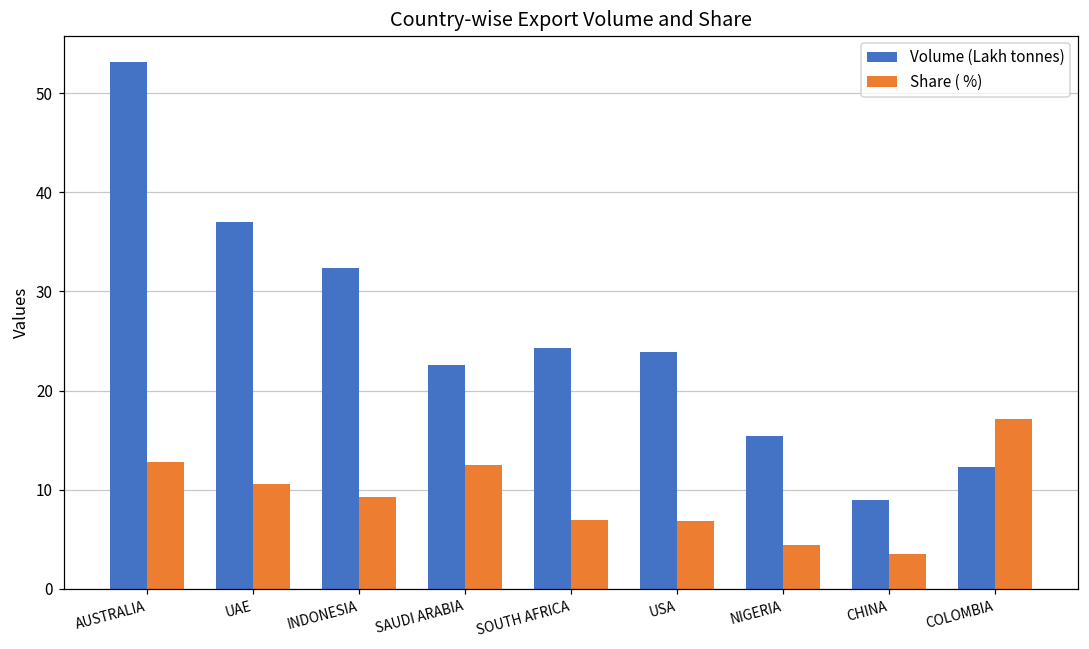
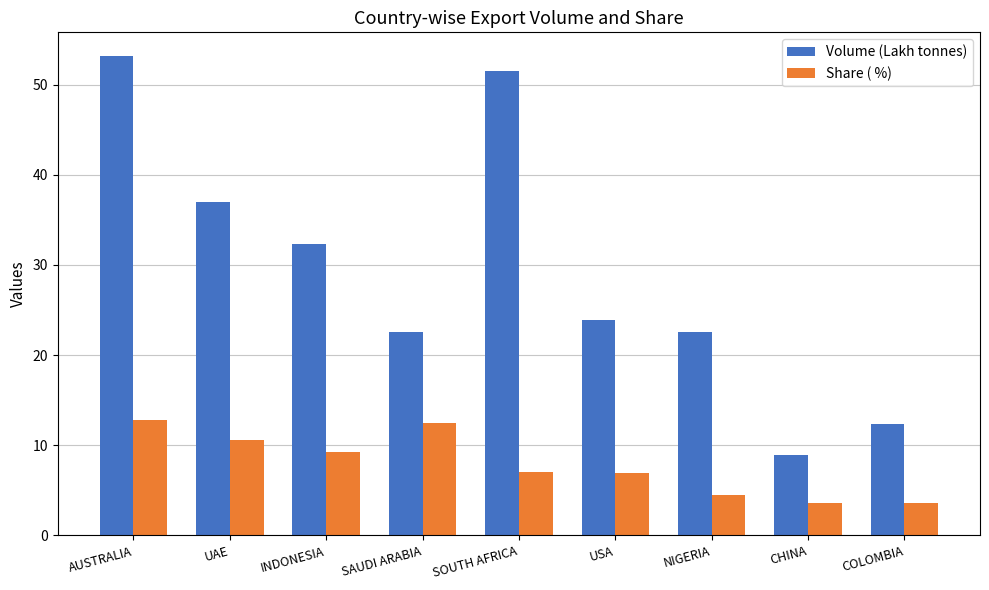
  {
    "Volume (Lakh tonnes)": {
      "AUSTRALIA": 53,
      "UAE": 37,
      "INDONESIA": 32,
      "SAUDI ARABIA": 23,
-     "SOUTH AFRICA": 24,
+     "SOUTH AFRICA": 52,
      "USA": 24,
-     "NIGERIA": 15,
+     "NIGERIA": 23,
      "CHINA": 9,
      "COLOMBIA": 12
    },
    "Share ( %)": {
      "AUSTRALIA": 13,
      "UAE": 11,
      "INDONESIA": 9,
      "SAUDI ARABIA": 13,
      "SOUTH AFRICA": 7,
      "USA": 7,
      "NIGERIA": 4,
      "CHINA": 4,
-     "COLOMBIA": 17
+     "COLOMBIA": 4
    }
  }
